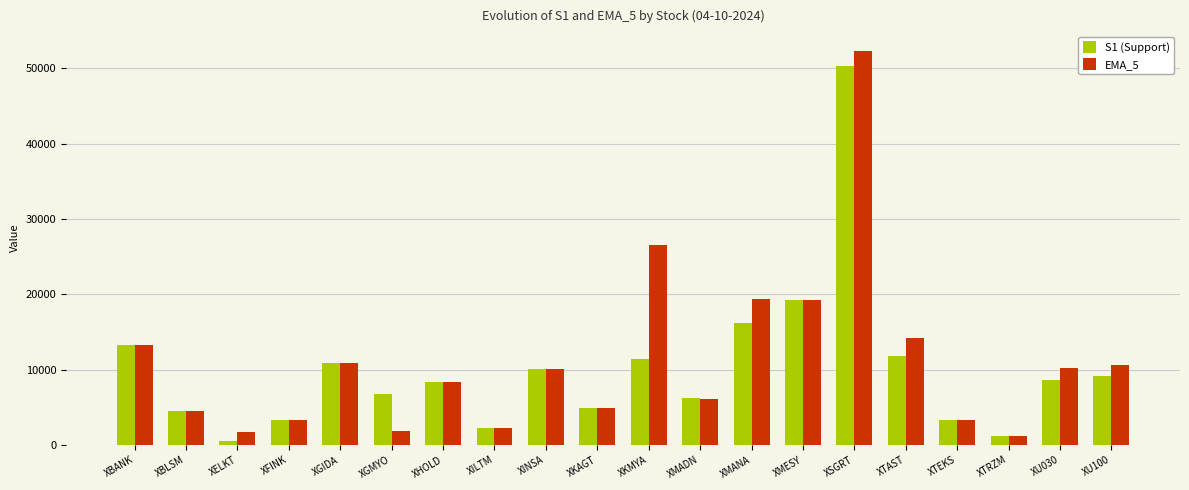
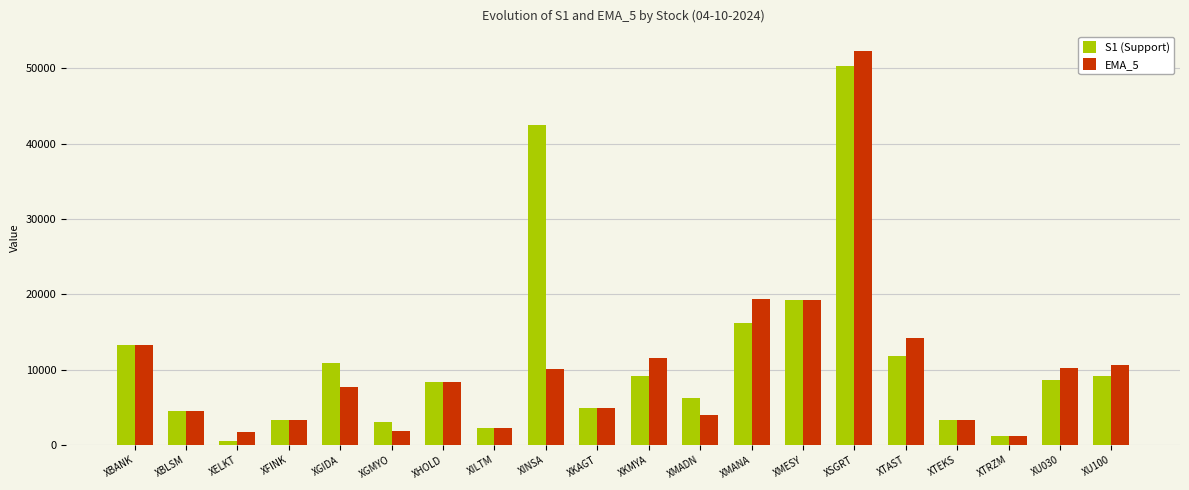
  {
    "S1 (Support)": {
      "XBANK": 13000,
      "XBLSM": 5000,
      "XELKT": 0,
      "XFINK": 3000,
      "XGIDA": 11000,
-     "XGMYO": 7000,
+     "XGMYO": 3000,
      "XHOLD": 8000,
      "XILTM": 2000,
-     "XINSA": 10000,
+     "XINSA": 42000,
      "XKAGT": 5000,
-     "XKMYA": 11000,
+     "XKMYA": 9000,
      "XMADN": 6000,
      "XMANA": 16000,
      "XMESY": 19000,
      "XSGRT": 50000,
      "XTAST": 12000,
      "XTEKS": 3000,
      "XTRZM": 1000,
      "XU030": 9000,
      "XU100": 9000
    },
    "EMA_5": {
      "XBANK": 13000,
      "XBLSM": 5000,
      "XELKT": 2000,
      "XFINK": 3000,
-     "XGIDA": 11000,
+     "XGIDA": 8000,
      "XGMYO": 2000,
      "XHOLD": 8000,
      "XILTM": 2000,
      "XINSA": 10000,
      "XKAGT": 5000,
-     "XKMYA": 27000,
-     "XMADN": 6000,
+     "XKMYA": 11000,
+     "XMADN": 4000,
      "XMANA": 19000,
      "XMESY": 19000,
      "XSGRT": 52000,
      "XTAST": 14000,
      "XTEKS": 3000,
      "XTRZM": 1000,
      "XU030": 10000,
      "XU100": 11000
    }
  }
